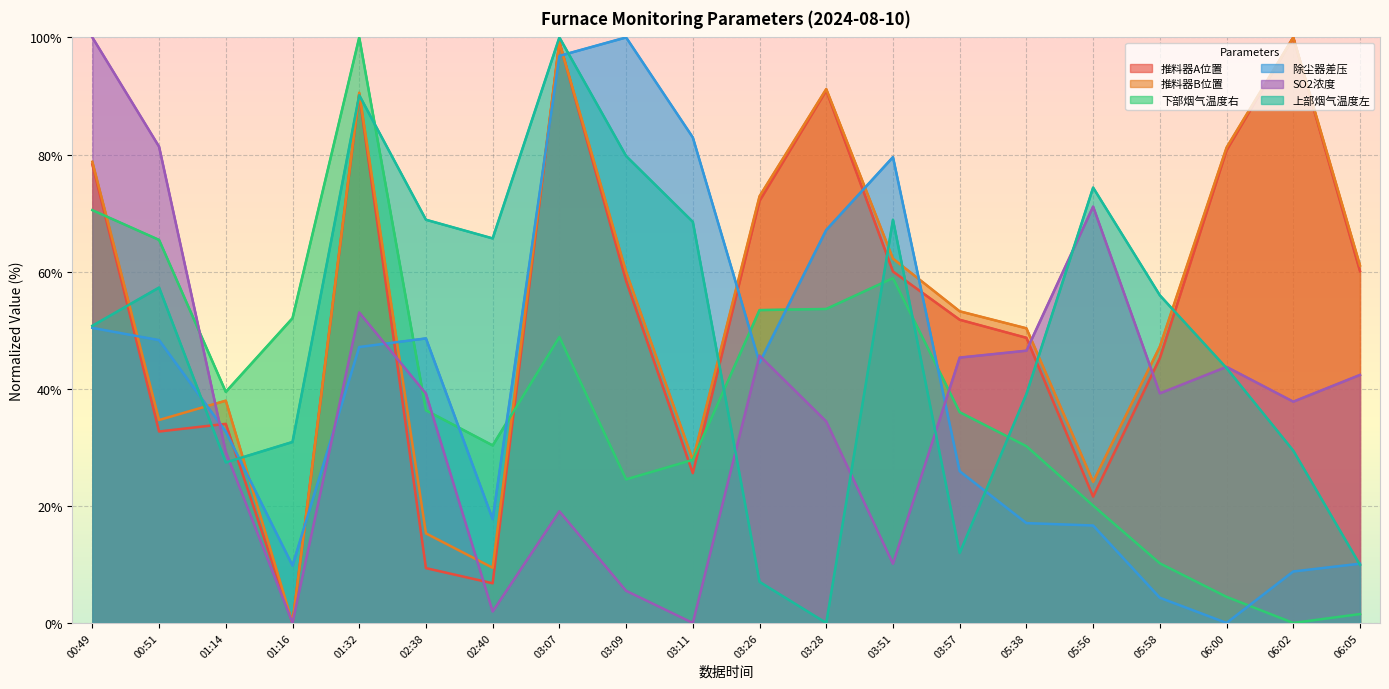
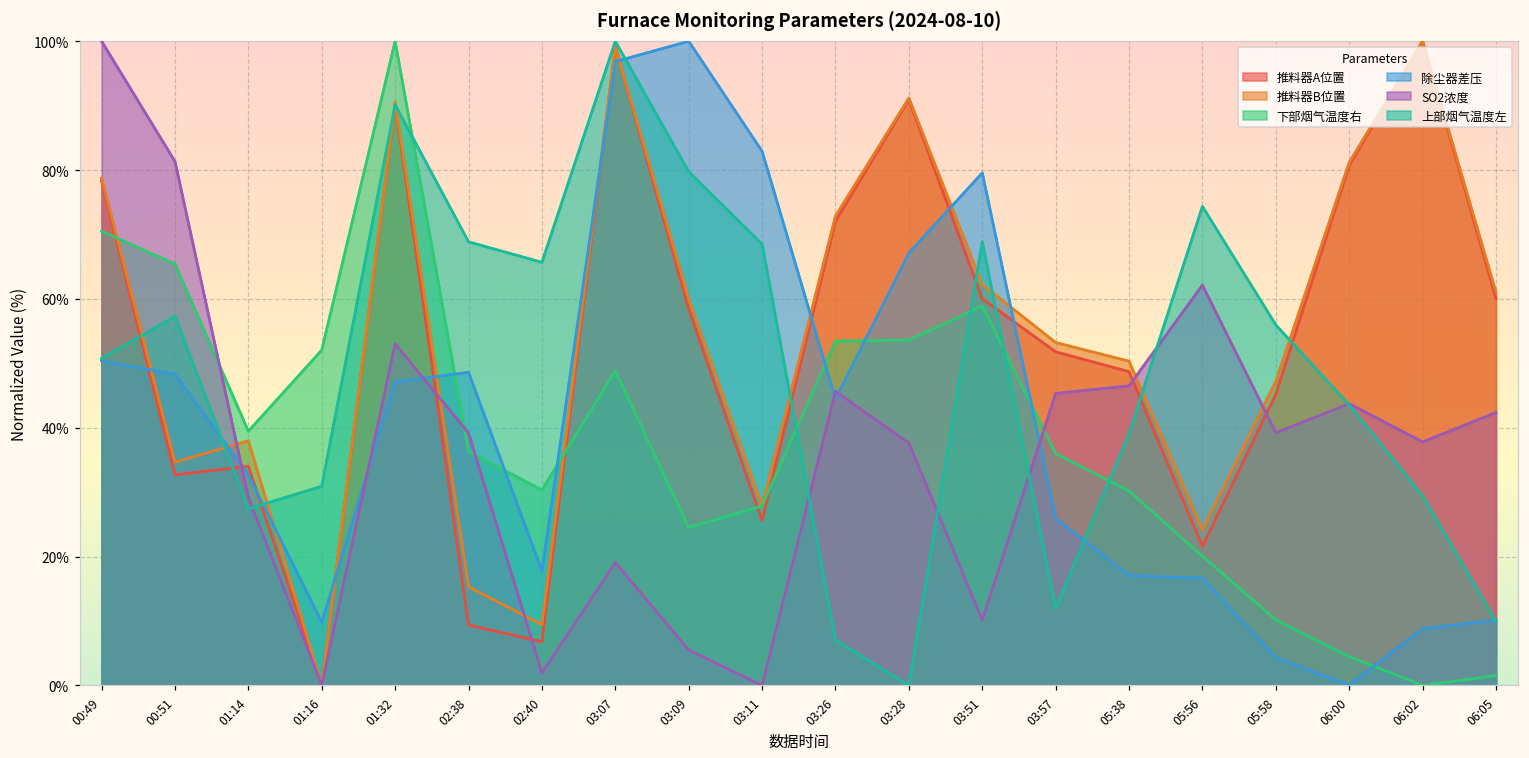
  {
    "SO2浓度": {
      "00:49": "100%",
      "00:51": "81%",
      "01:14": "29%",
      "01:32": "53%",
      "02:38": "39%",
      "02:40": "2%",
      "03:07": "19%",
      "03:09": "5%",
      "03:11": "0%",
      "03:26": "46%",
-     "03:28": "34%",
+     "03:28": "38%",
      "03:51": "10%",
      "03:57": "45%",
      "05:38": "46%",
-     "05:56": "71%",
+     "05:56": "62%",
      "05:58": "39%",
      "06:02": "38%",
      "06:05": "42%"
    }
  }
